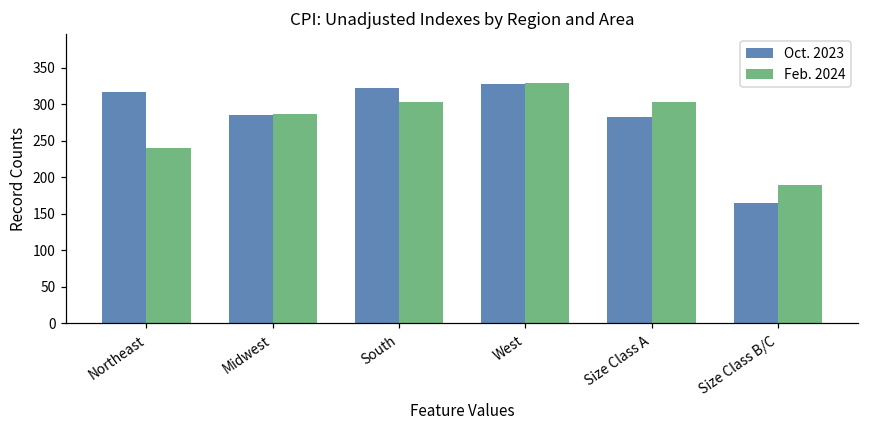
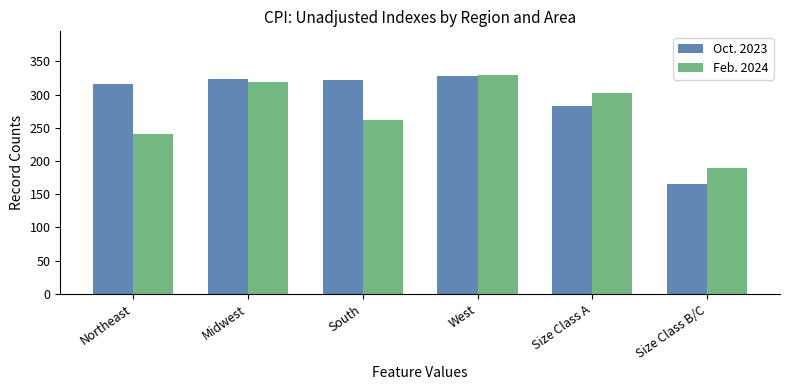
  {
    "Oct. 2023": {
      "Northeast": 320,
-     "Midwest": 280,
+     "Midwest": 320,
      "South": 320,
      "West": 330,
      "Size Class A": 280,
      "Size Class B/C": 160
    },
    "Feb. 2024": {
      "Northeast": 240,
-     "Midwest": 290,
-     "South": 300,
+     "Midwest": 320,
+     "South": 260,
      "West": 330,
      "Size Class A": 300,
      "Size Class B/C": 190
    }
  }
